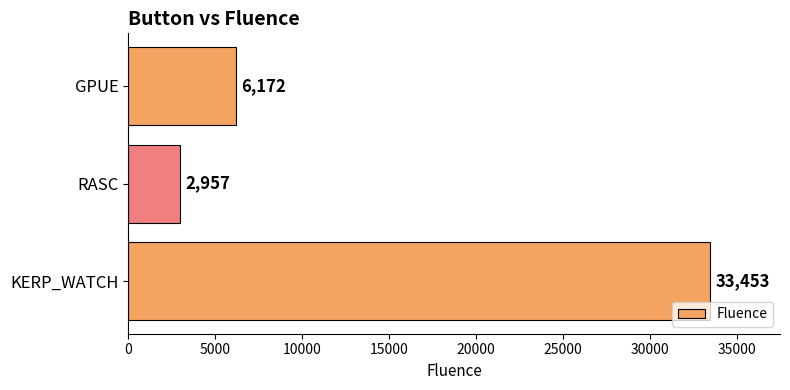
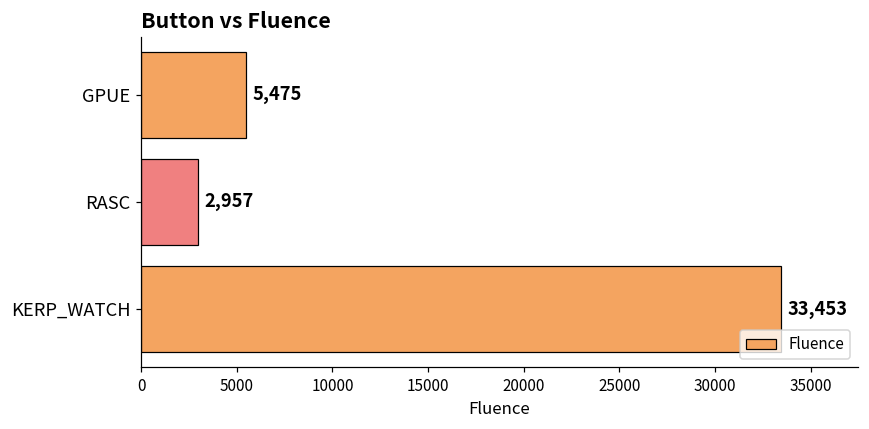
  {
-   "GPUE": "6,172",
+   "GPUE": "5,475",
    "RASC": "2,957",
    "KERP_WATCH": "33,453"
  }
